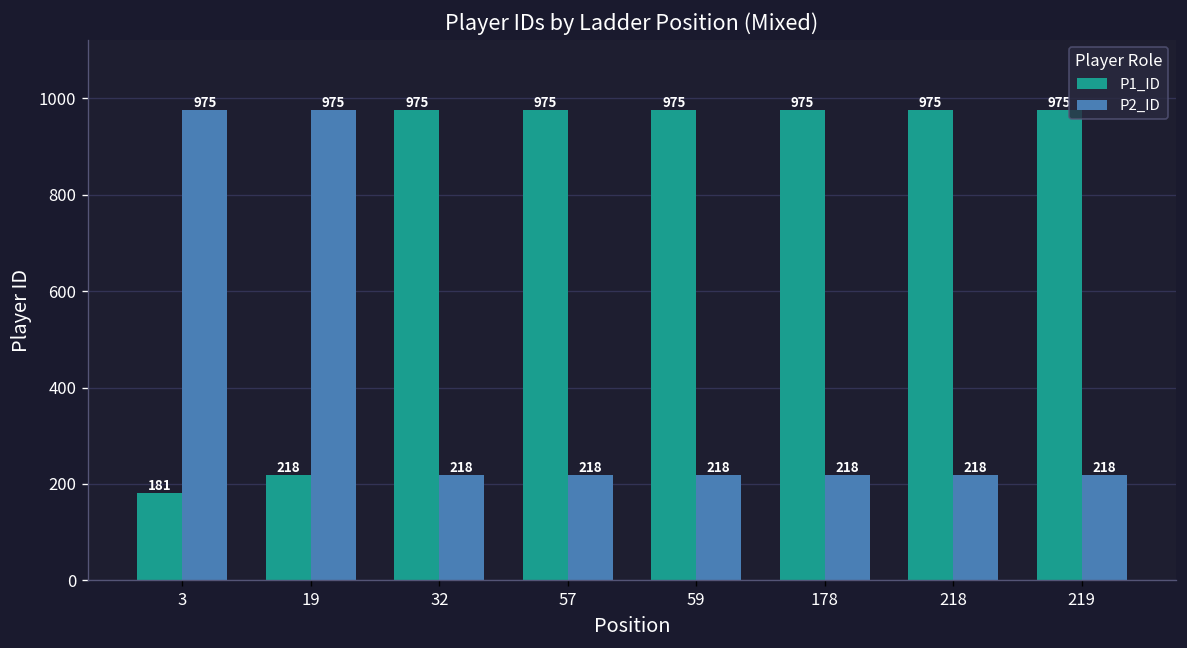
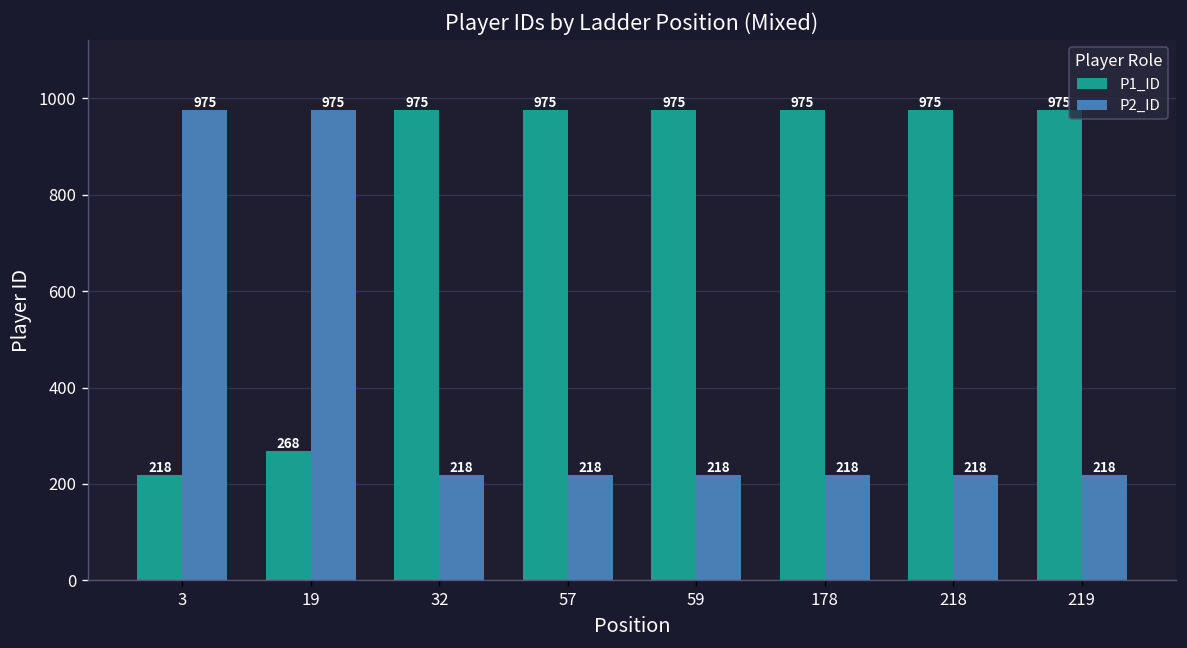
  {
    "P1_ID": {
-     "3": 181,
-     "19": 218,
+     "3": 218,
+     "19": 268,
      "32": 975,
      "57": 975,
      "59": 975,
      "178": 975,
      "218": 975
    },
    "P2_ID": {
      "3": 975,
      "19": 975,
      "32": 218,
      "57": 218,
      "59": 218,
      "178": 218,
      "218": 218,
      "219": 218
    }
  }
